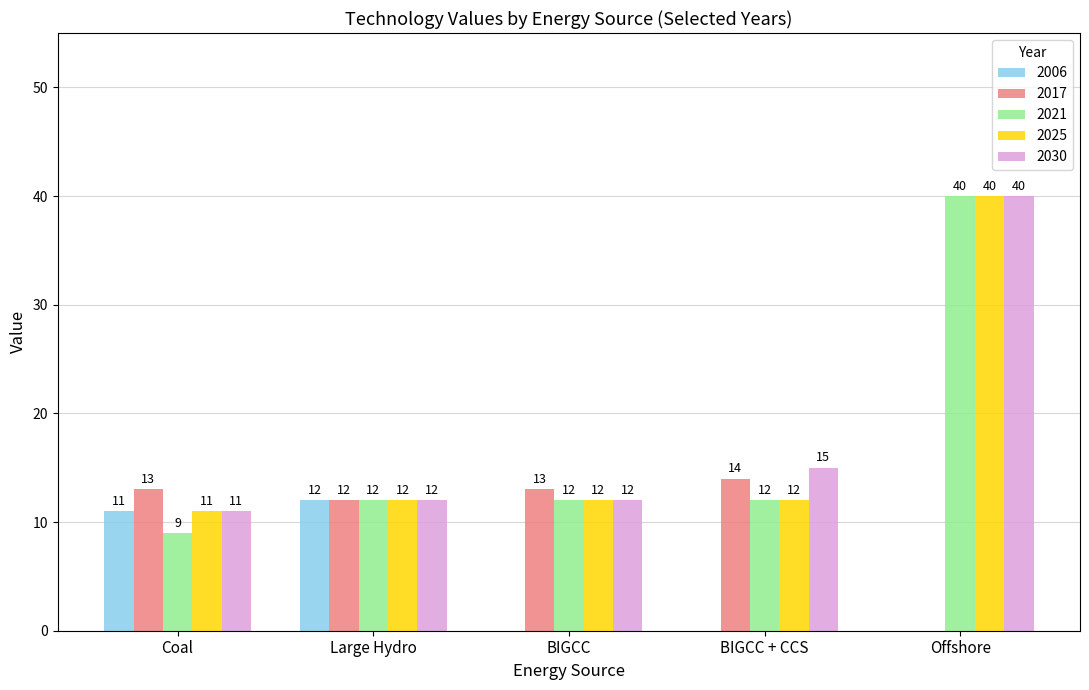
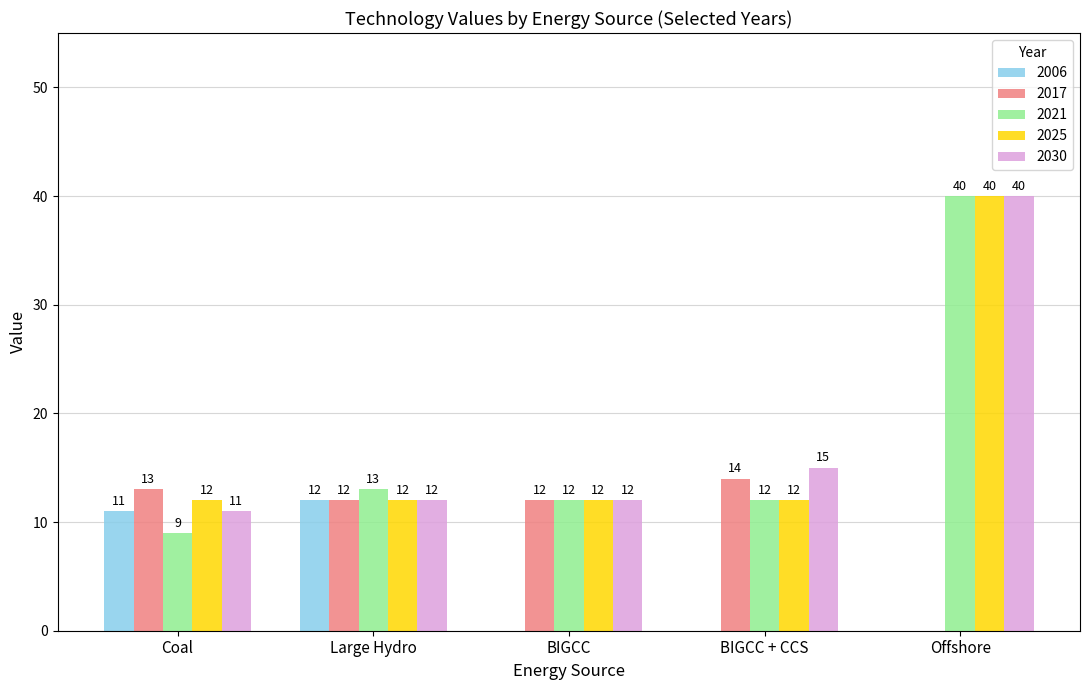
  {
    "2006": {
      "Coal": 11,
      "Large Hydro": 12
    },
    "2017": {
      "Coal": 13,
      "Large Hydro": 12,
-     "BIGCC": 13,
+     "BIGCC": 12,
      "BIGCC + CCS": 14
    },
    "2021": {
      "Coal": 9,
-     "Large Hydro": 12,
+     "Large Hydro": 13,
      "BIGCC": 12,
      "BIGCC + CCS": 12,
      "Offshore": 40
    },
    "2025": {
-     "Coal": 11,
+     "Coal": 12,
      "Large Hydro": 12,
      "BIGCC": 12,
      "BIGCC + CCS": 12,
      "Offshore": 40
    },
    "2030": {
      "Coal": 11,
      "Large Hydro": 12,
      "BIGCC": 12,
      "BIGCC + CCS": 15,
      "Offshore": 40
    }
  }
